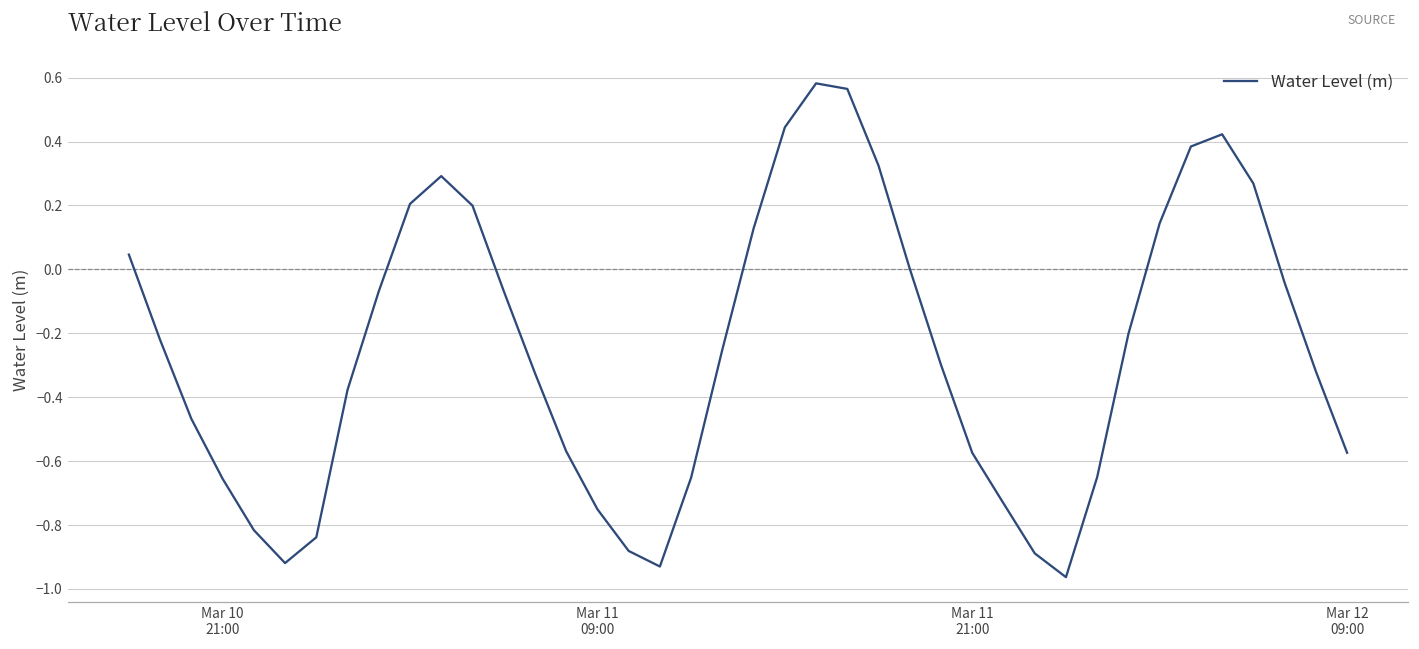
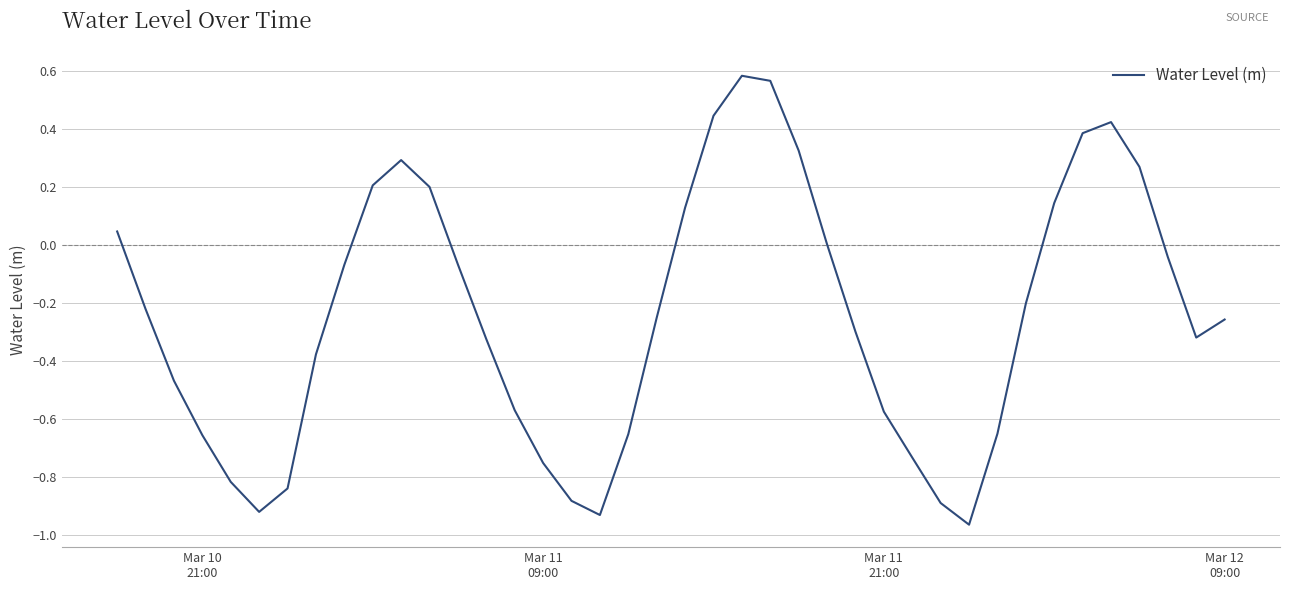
  {
    "Mar 10 21:00": -0.65,
    "Mar 11 09:00": -0.75,
    "Mar 11 21:00": -0.57,
-   "Mar 12 09:00": -0.57
+   "Mar 12 09:00": -0.26
  }
